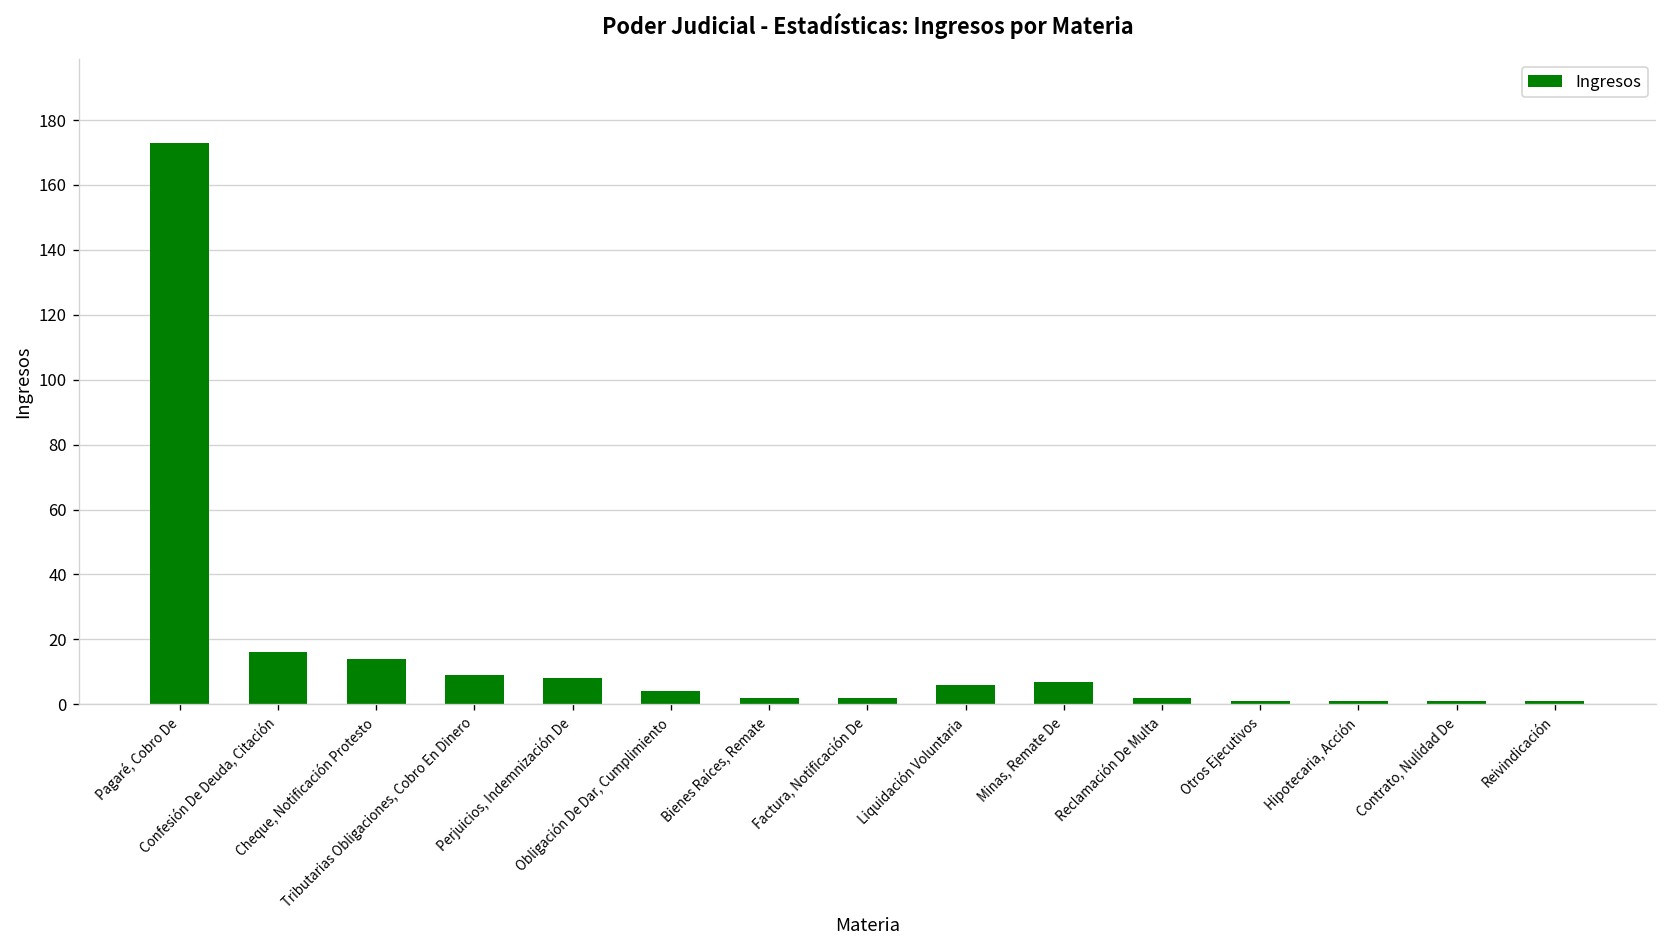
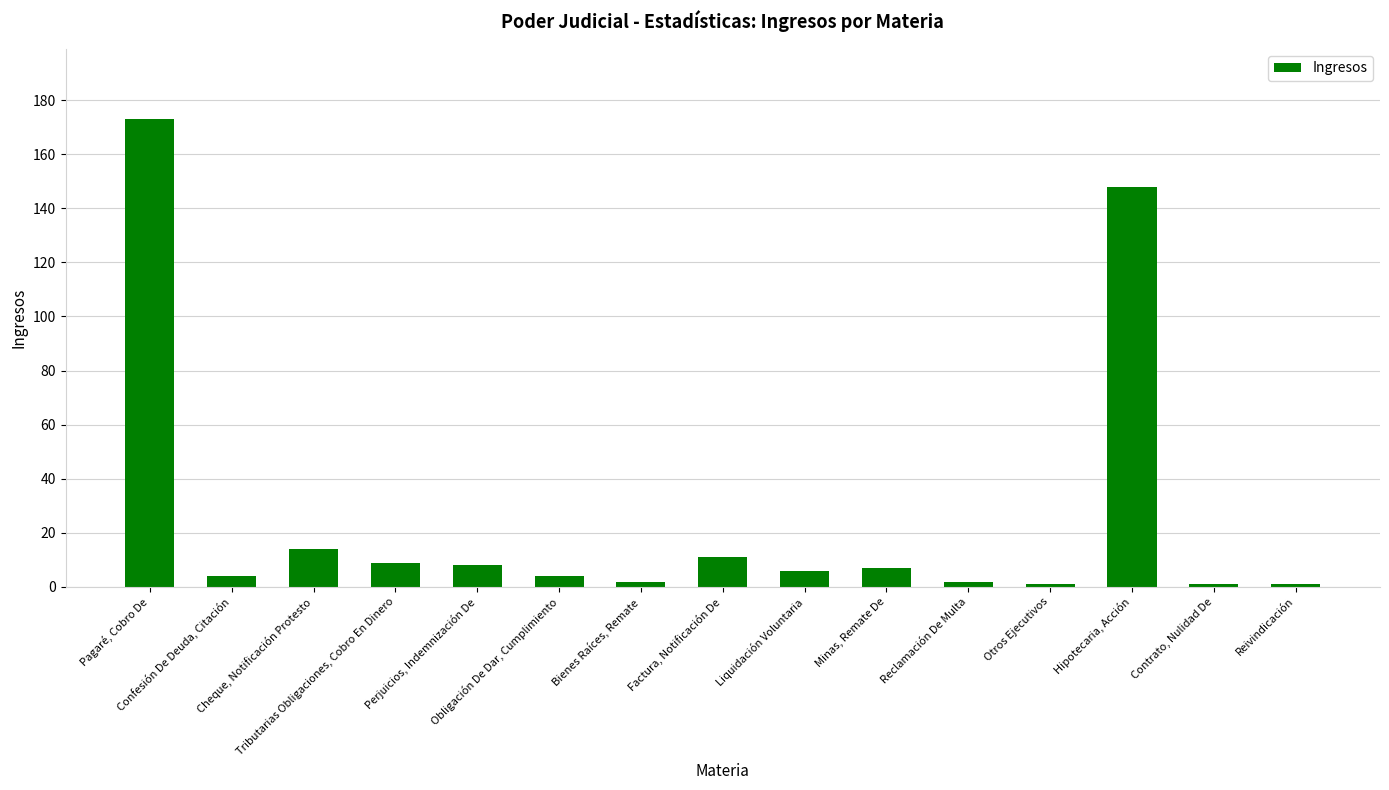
  {
    "Pagaré, Cobro De": 173,
-   "Confesión De Deuda, Citación": 16,
+   "Confesión De Deuda, Citación": 4,
    "Cheque, Notificación Protesto": 14,
    "Tributarias Obligaciones, Cobro En Dinero": 9,
    "Perjuicios, Indemnización De": 8,
    "Obligación De Dar, Cumplimiento": 4,
    "Bienes Raíces, Remate": 2,
-   "Factura, Notificación De": 2,
+   "Factura, Notificación De": 11,
    "Liquidación Voluntaria": 6,
    "Minas, Remate De": 7,
    "Reclamación De Multa": 2,
    "Otros Ejecutivos": 1,
-   "Hipotecaria, Acción": 1,
+   "Hipotecaria, Acción": 148,
    "Contrato, Nulidad De": 1,
    "Reivindicación": 1
  }
